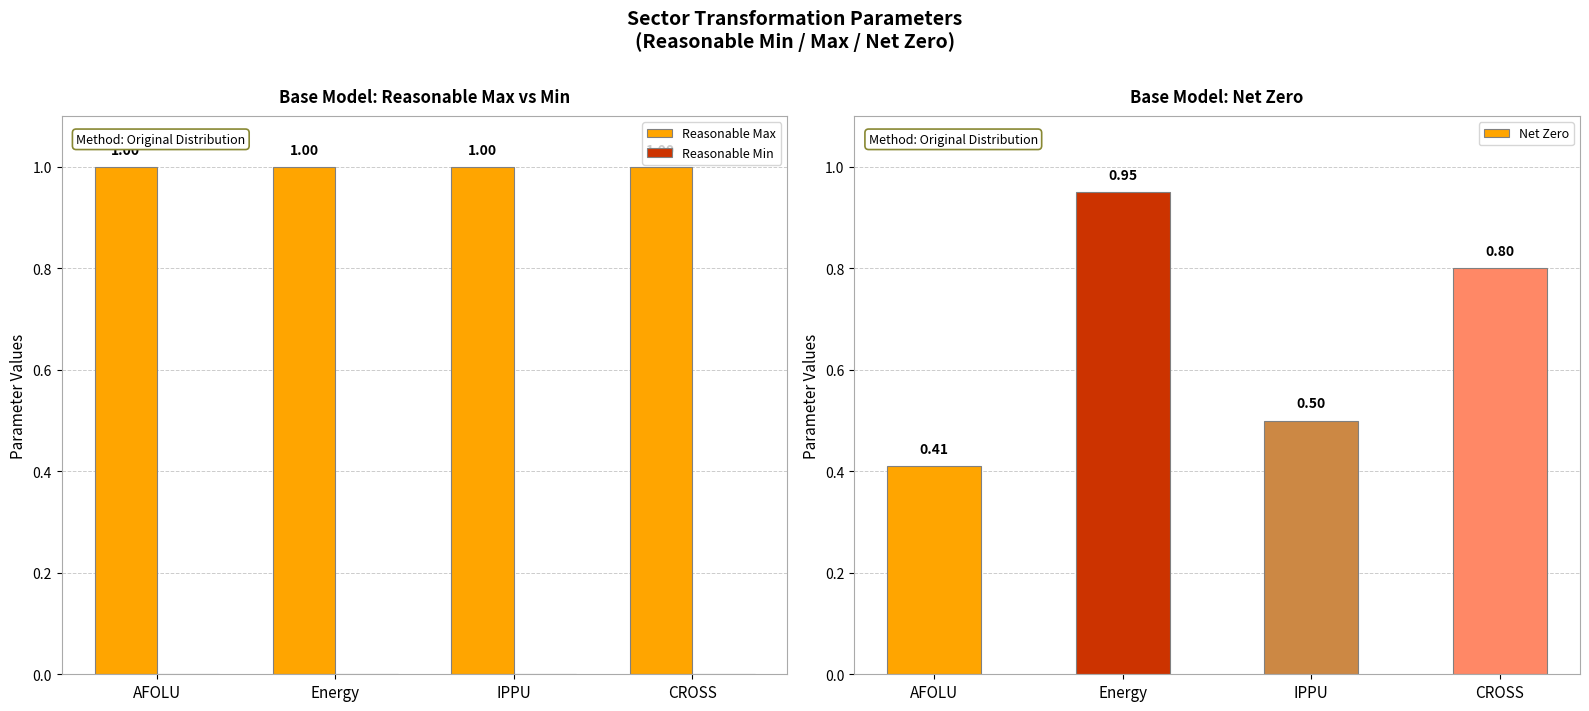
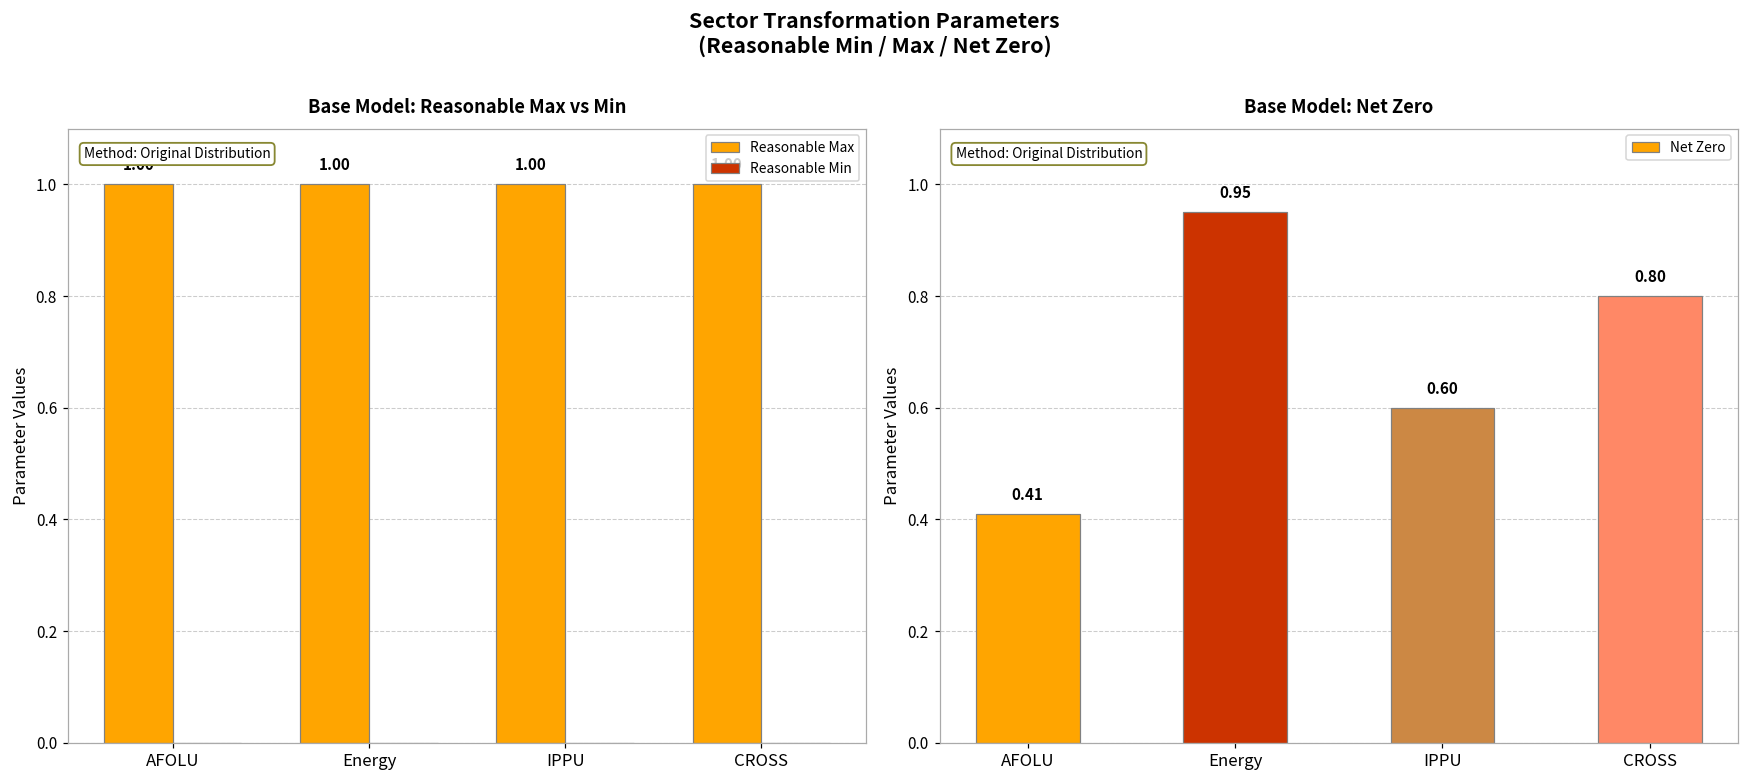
  {
    "Base Model: Reasonable Max vs Min": {
      "Reasonable Max": {
        "Energy": 1.00,
        "IPPU": 1.00
      },
      "Reasonable Min": {
        "AFOLU": 0.00,
        "Energy": 0.00,
        "IPPU": 0.00,
        "CROSS": 0.00
      }
    },
    "Base Model: Net Zero": {
      "AFOLU": 0.41,
      "Energy": 0.95,
-     "IPPU": 0.50,
+     "IPPU": 0.60,
      "CROSS": 0.80
    }
  }
